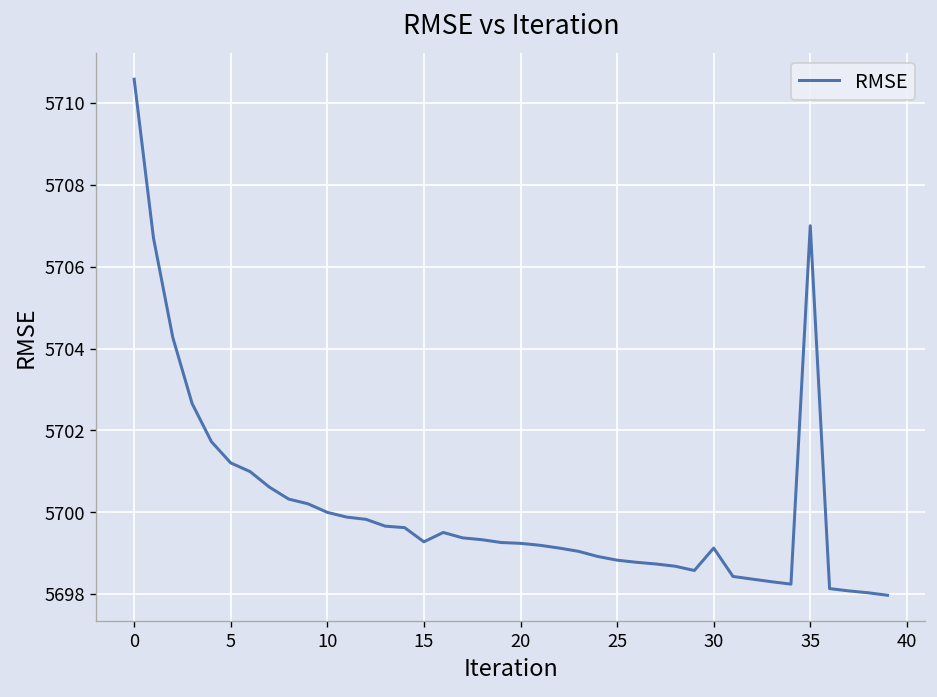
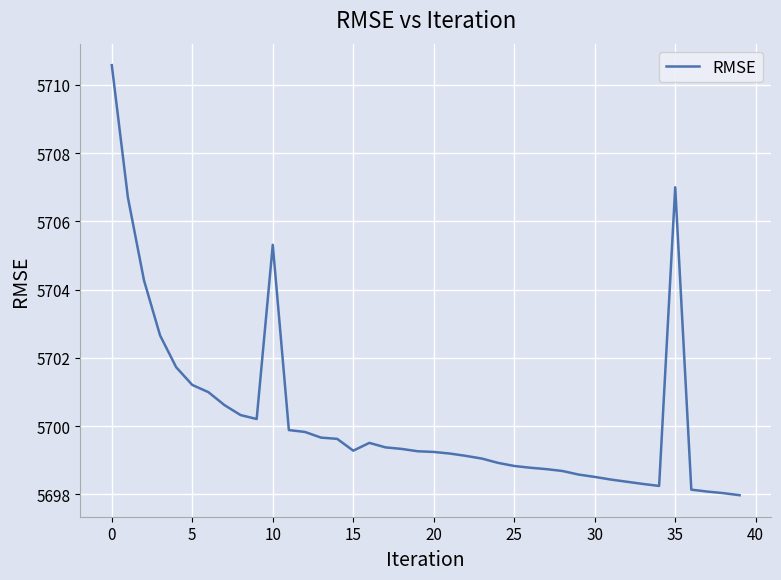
  {
    "0": 5710.6,
    "5": 5701.2,
-   "10": 5700.0,
+   "10": 5705.3,
    "15": 5699.3,
    "20": 5699.2,
    "25": 5698.8,
-   "30": 5699.1,
+   "30": 5698.5,
    "35": 5707.0
  }
